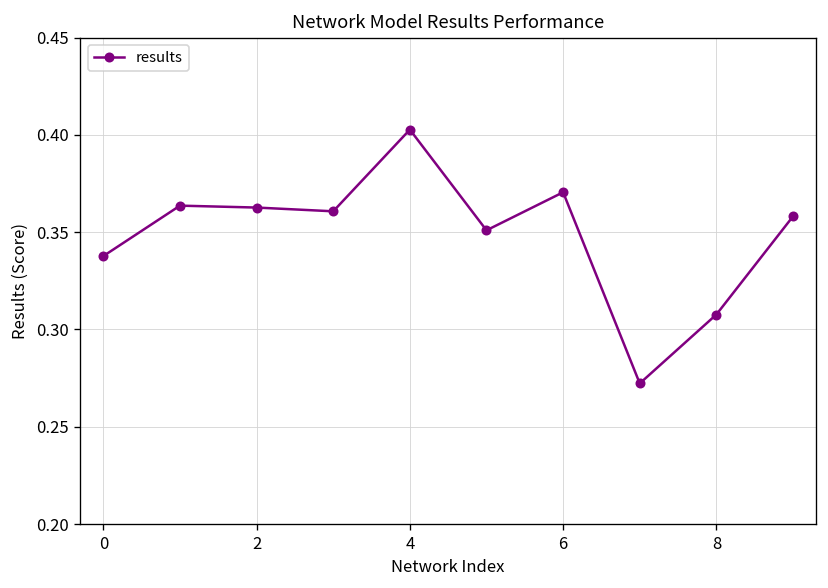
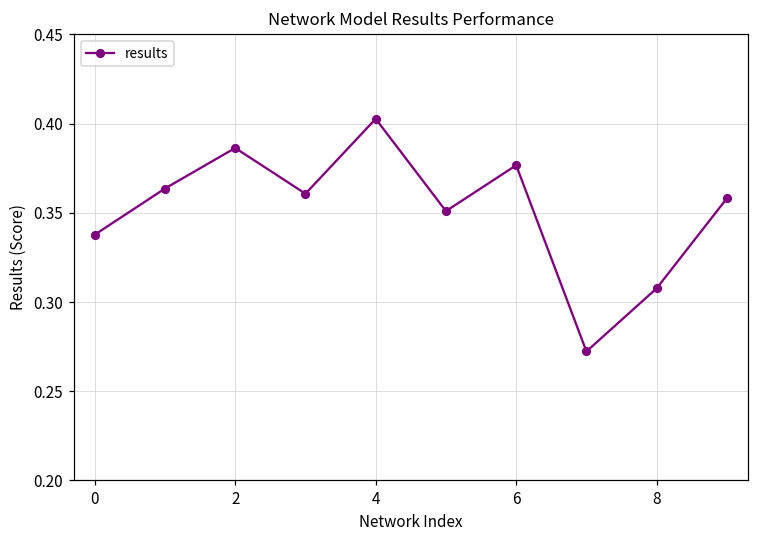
  {
    "0": 0.338,
-   "2": 0.363,
+   "2": 0.386,
    "4": 0.403,
-   "6": 0.371,
+   "6": 0.377,
    "8": 0.308
  }
